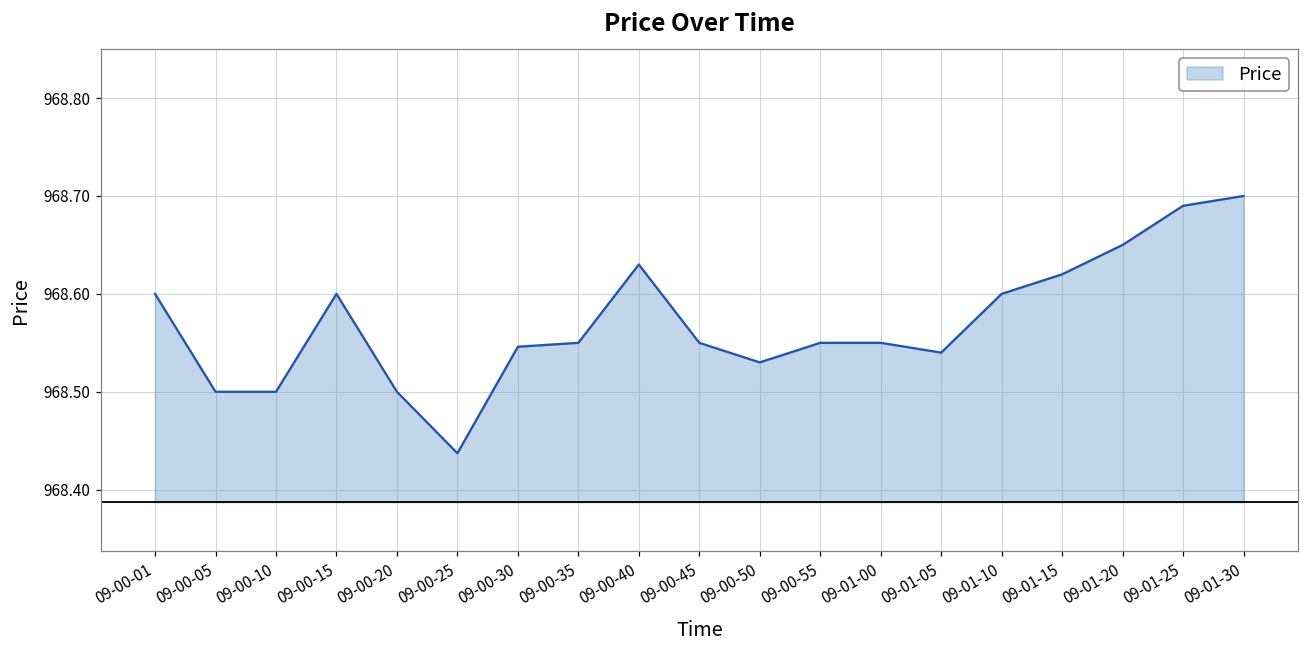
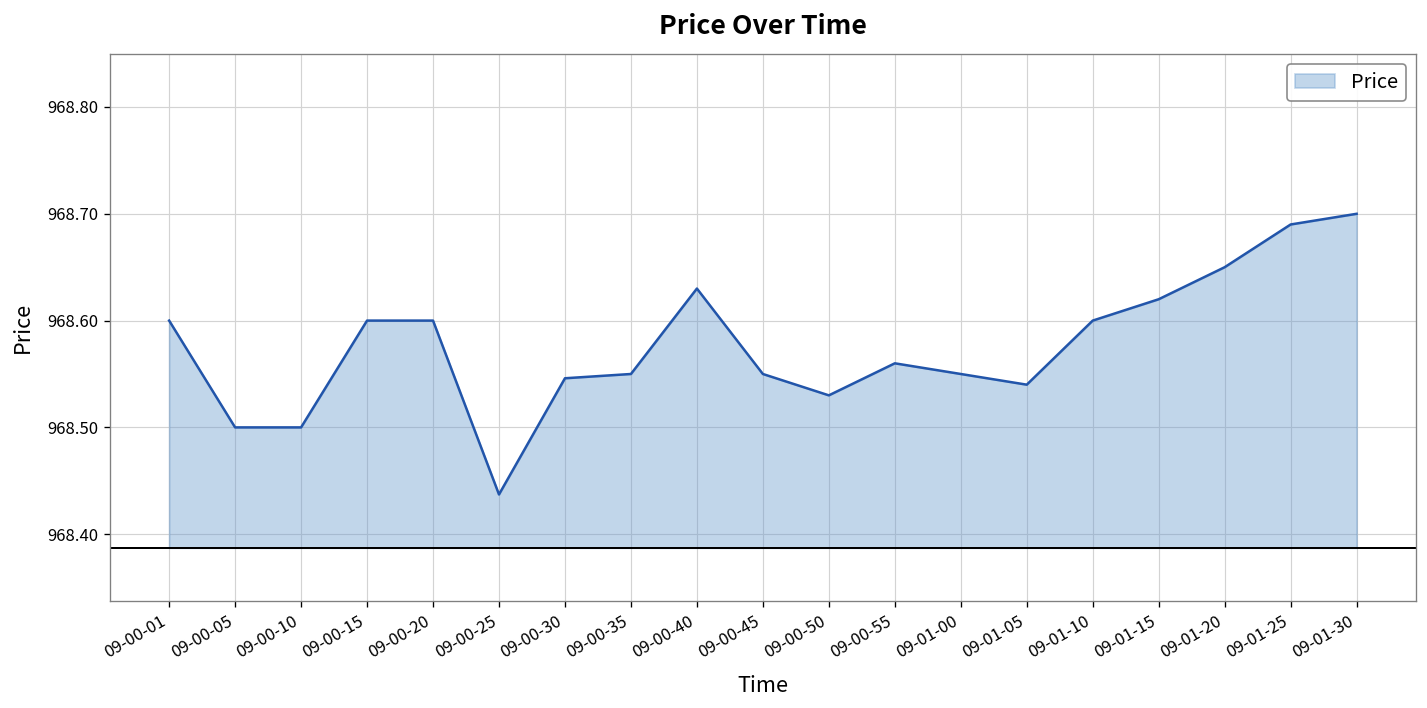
  {
    "09-00-01": 968.60,
    "09-00-05": 968.50,
    "09-00-10": 968.50,
    "09-00-15": 968.60,
-   "09-00-20": 968.5,
+   "09-00-20": 968.6,
    "09-00-25": 968.44,
    "09-00-30": 968.55,
    "09-00-35": 968.55,
    "09-00-40": 968.63,
    "09-00-45": 968.55,
    "09-00-50": 968.53,
-   "09-00-55": 968.55,
+   "09-00-55": 968.56,
    "09-01-00": 968.55,
    "09-01-05": 968.54,
    "09-01-10": 968.60,
    "09-01-15": 968.62,
    "09-01-20": 968.65,
    "09-01-25": 968.69,
    "09-01-30": 968.70
  }
